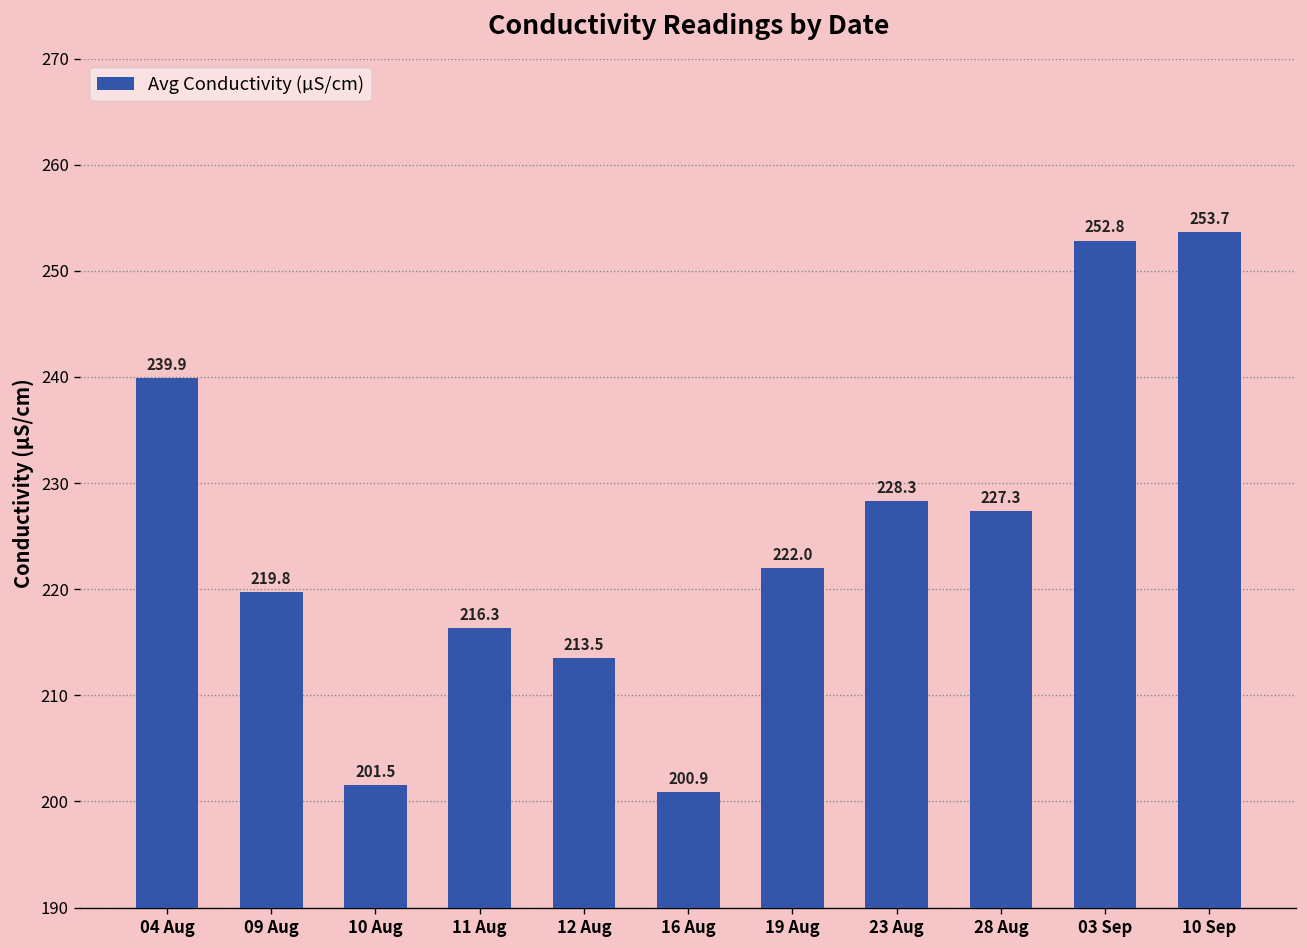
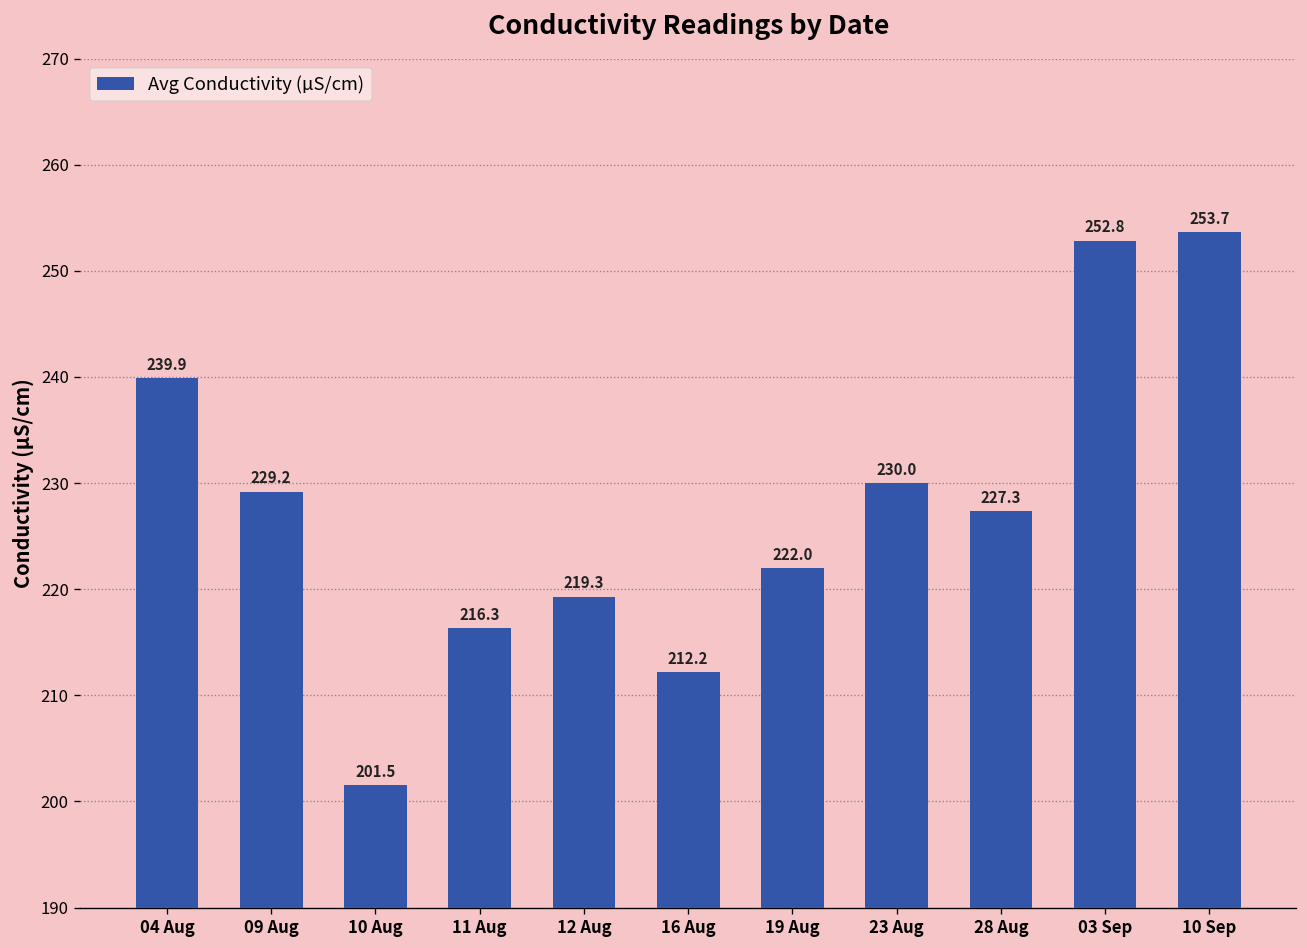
  {
    "04 Aug": 239.9,
-   "09 Aug": 219.8,
+   "09 Aug": 229.2,
    "10 Aug": 201.5,
    "11 Aug": 216.3,
-   "12 Aug": 213.5,
-   "16 Aug": 200.9,
+   "12 Aug": 219.3,
+   "16 Aug": 212.2,
    "19 Aug": 222.0,
-   "23 Aug": 228.3,
+   "23 Aug": 230.0,
    "28 Aug": 227.3,
    "03 Sep": 252.8,
    "10 Sep": 253.7
  }
